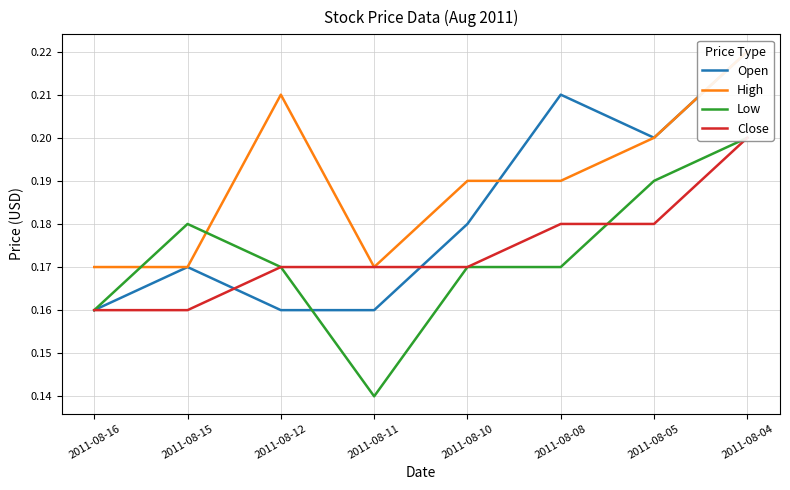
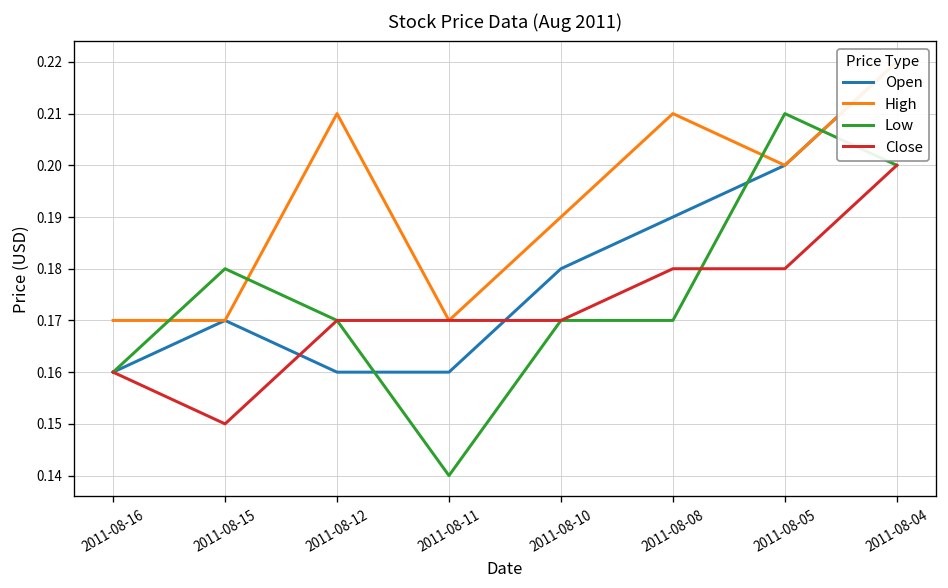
  {
    "Open": {
      "2011-08-12": 0.16,
      "2011-08-11": 0.16,
      "2011-08-10": 0.18,
-     "2011-08-08": 0.21
+     "2011-08-08": 0.19
    },
    "High": {
      "2011-08-16": 0.17,
      "2011-08-12": 0.21,
      "2011-08-10": 0.19,
-     "2011-08-08": 0.19
+     "2011-08-08": 0.21
    },
    "Low": {
      "2011-08-15": 0.18,
      "2011-08-11": 0.14,
      "2011-08-08": 0.17,
-     "2011-08-05": 0.19
+     "2011-08-05": 0.21
    },
    "Close": {
-     "2011-08-15": 0.16,
+     "2011-08-15": 0.15,
      "2011-08-08": 0.18,
      "2011-08-05": 0.18
    }
  }
